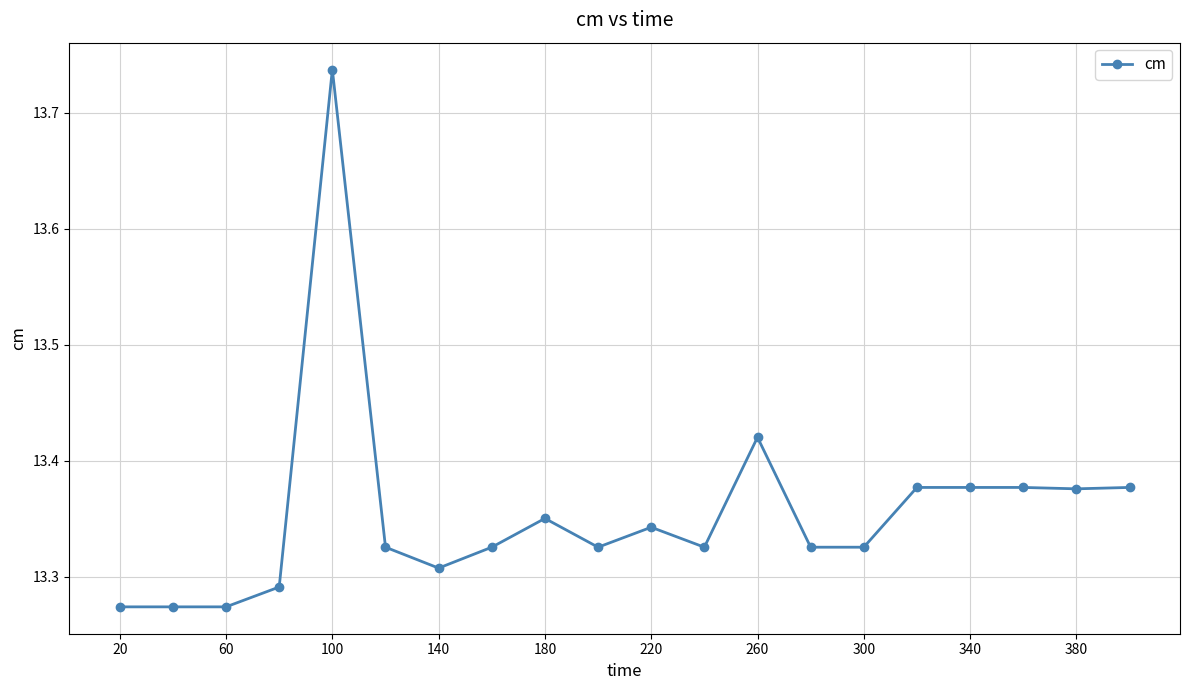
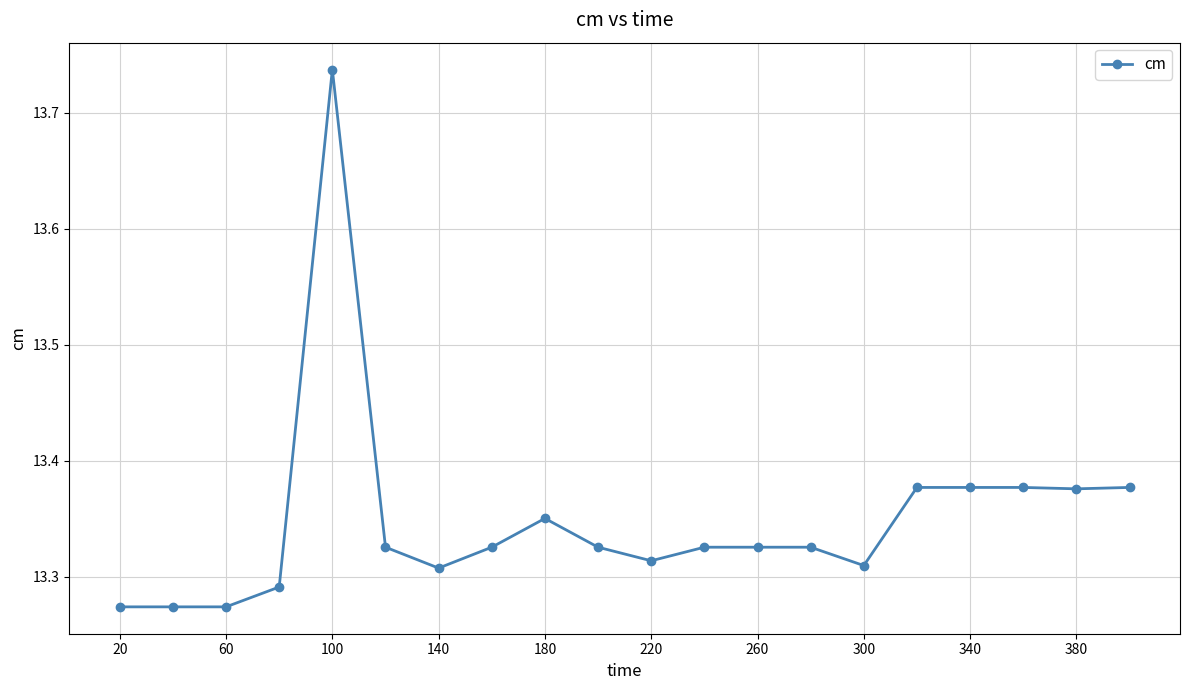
  {
    "20": 13.274,
    "60": 13.274,
    "100": 13.737,
    "140": 13.308,
    "180": 13.350,
-   "220": 13.343,
-   "260": 13.420,
-   "300": 13.326,
+   "220": 13.314,
+   "260": 13.326,
+   "300": 13.310,
    "340": 13.377,
    "380": 13.376
  }
